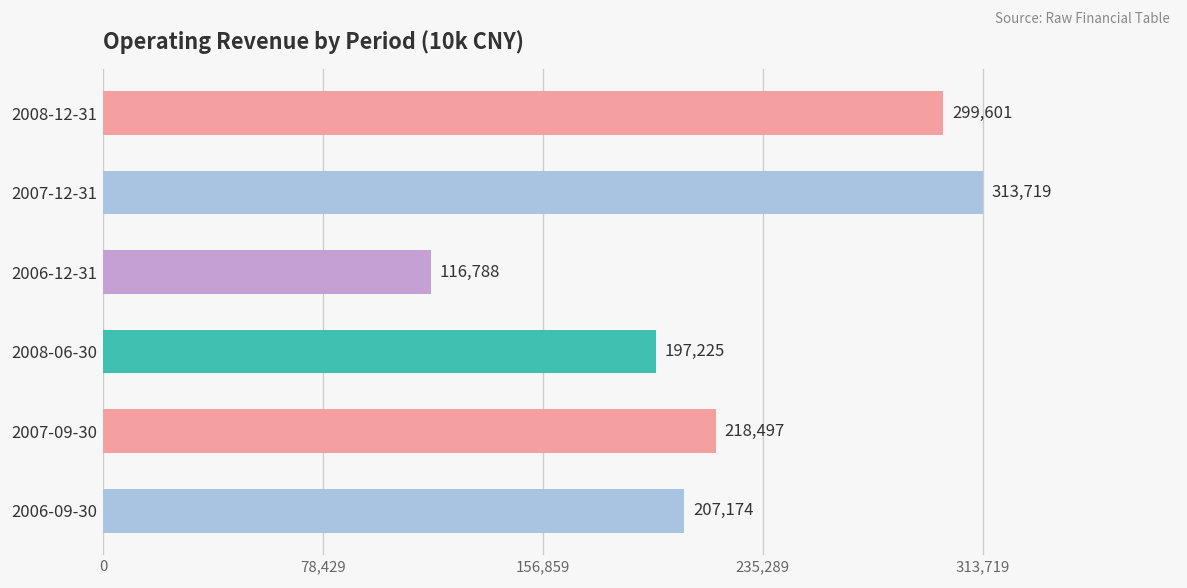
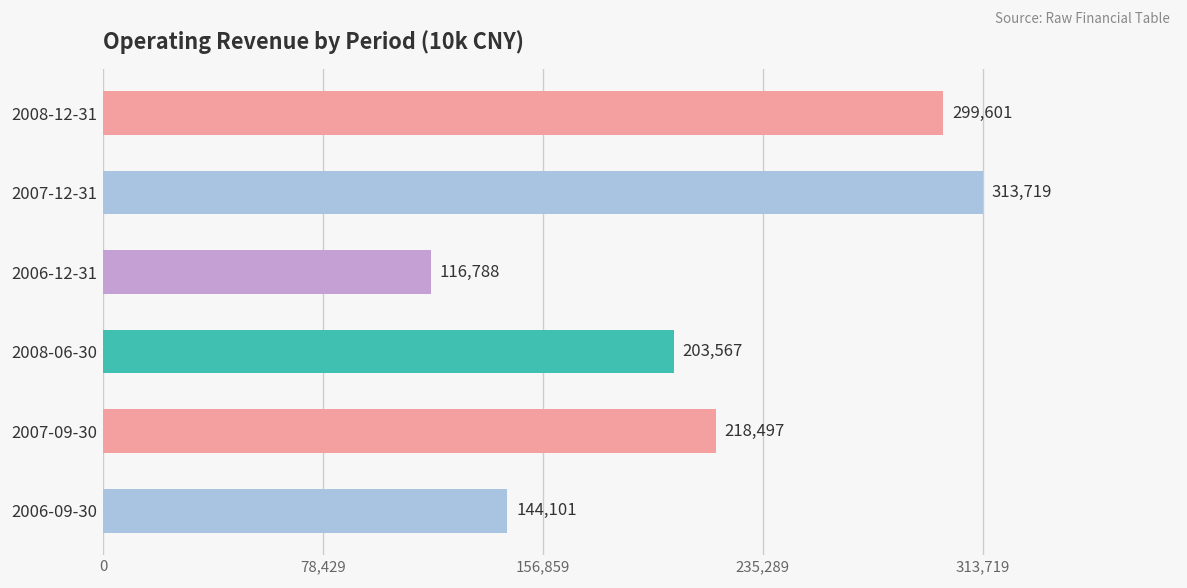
  {
    "2008-12-31": "299,601",
    "2007-12-31": "313,719",
    "2006-12-31": "116,788",
-   "2008-06-30": "197,225",
+   "2008-06-30": "203,567",
    "2007-09-30": "218,497",
-   "2006-09-30": "207,174"
+   "2006-09-30": "144,101"
  }
